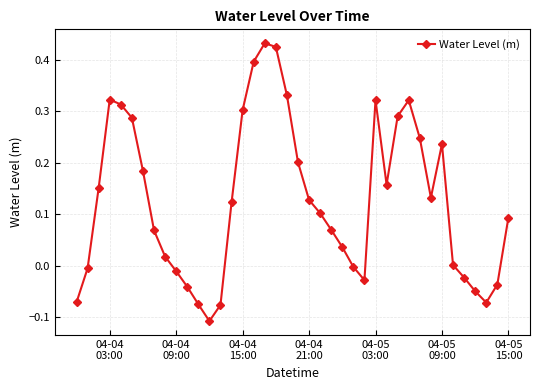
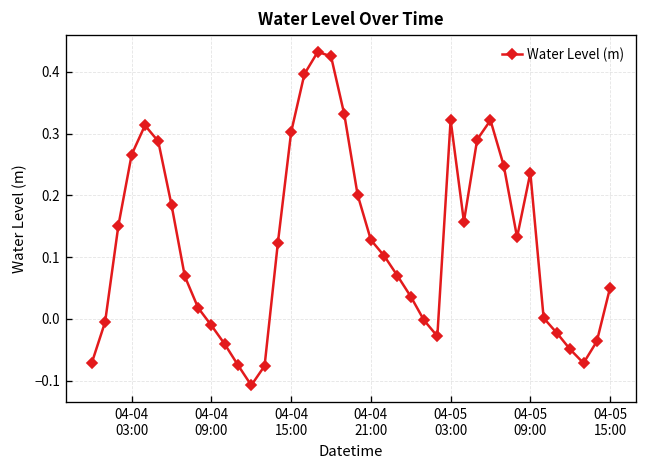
  {
-   "04-04 03:00": 0.32,
+   "04-04 03:00": 0.27,
    "04-04 09:00": -0.01,
    "04-04 15:00": 0.30,
    "04-04 21:00": 0.13,
    "04-05 03:00": 0.32,
    "04-05 09:00": 0.24,
-   "04-05 15:00": 0.09
+   "04-05 15:00": 0.05
  }
